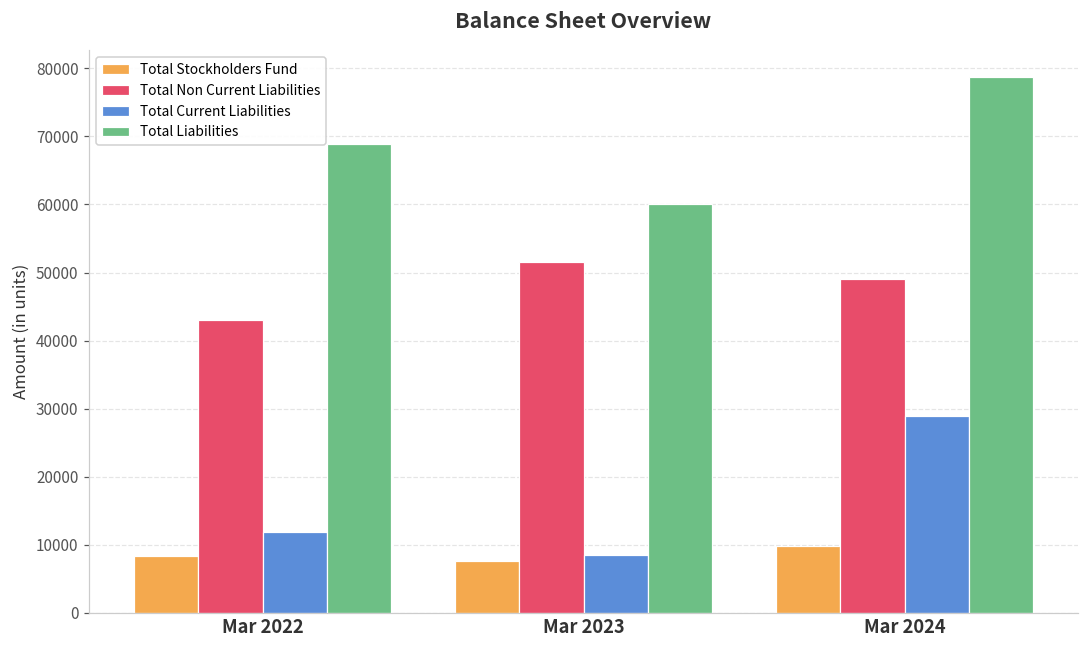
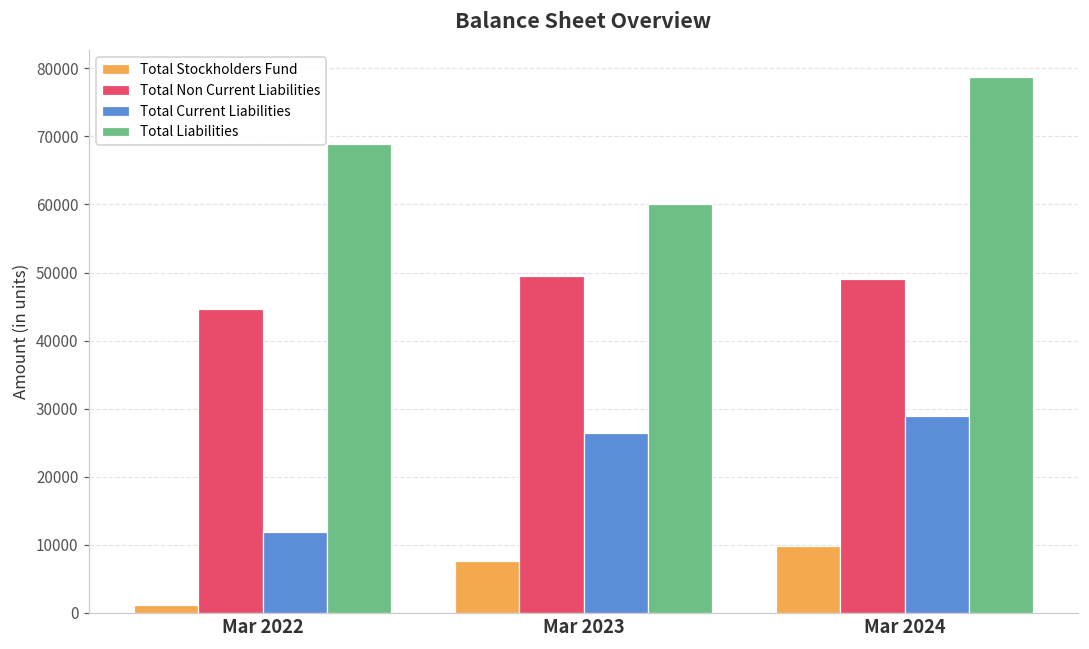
  {
    "Total Stockholders Fund": {
-     "Mar 2022": 8000,
+     "Mar 2022": 1000,
      "Mar 2023": 8000,
      "Mar 2024": 10000
    },
    "Total Non Current Liabilities": {
-     "Mar 2022": 43000,
-     "Mar 2023": 52000,
+     "Mar 2022": 45000,
+     "Mar 2023": 50000,
      "Mar 2024": 49000
    },
    "Total Current Liabilities": {
      "Mar 2022": 12000,
-     "Mar 2023": 8000,
+     "Mar 2023": 26000,
      "Mar 2024": 29000
    },
    "Total Liabilities": {
      "Mar 2022": 69000,
      "Mar 2023": 60000,
      "Mar 2024": 79000
    }
  }
